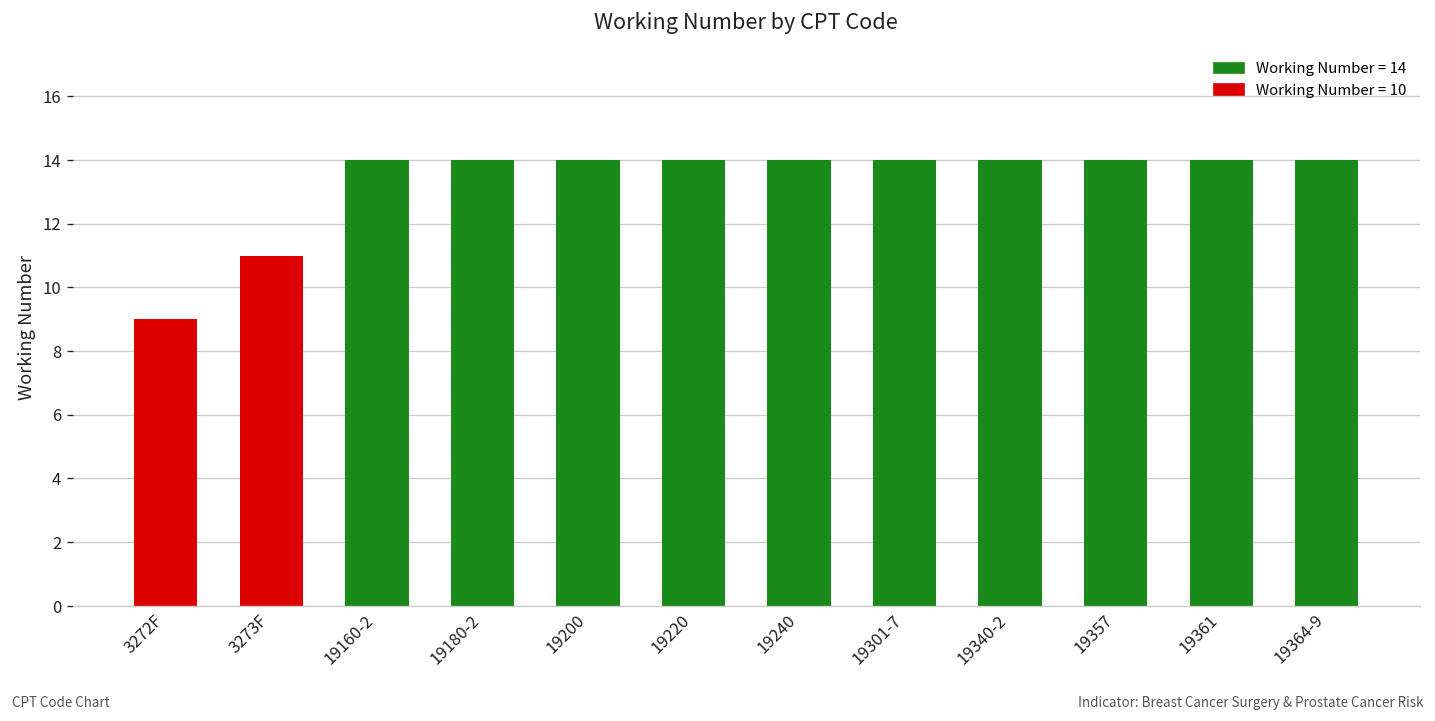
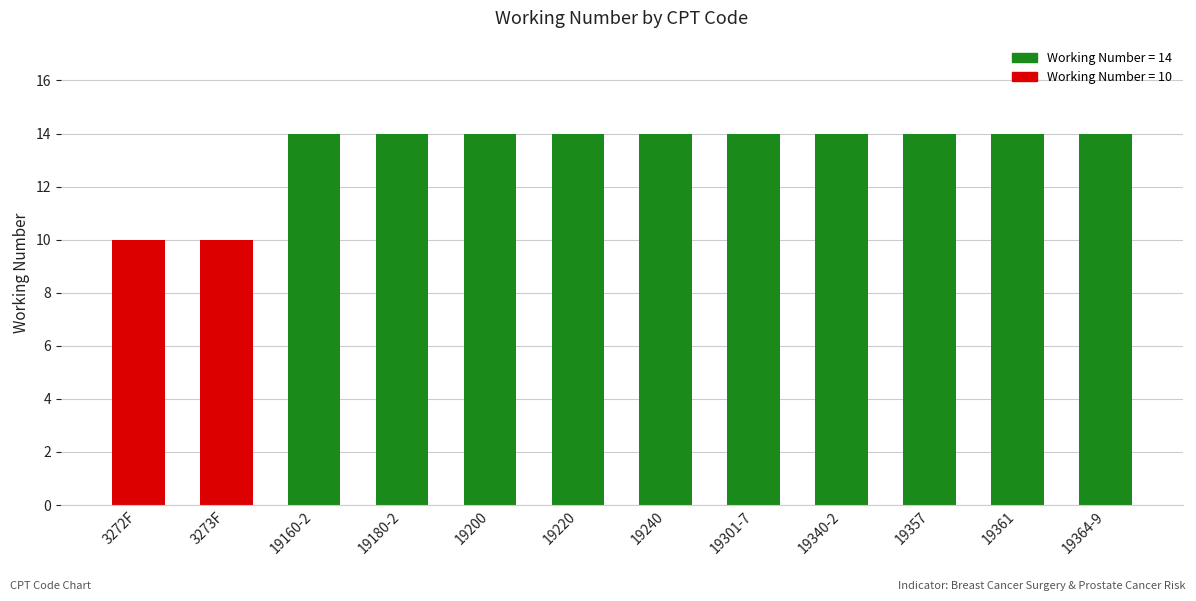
  {
-   "3272F": 9,
-   "3273F": 11,
+   "3272F": 10,
+   "3273F": 10,
    "19160-2": 14,
    "19180-2": 14,
    "19200": 14,
    "19220": 14,
    "19240": 14,
    "19301-7": 14,
    "19340-2": 14,
    "19357": 14,
    "19361": 14,
    "19364-9": 14
  }
